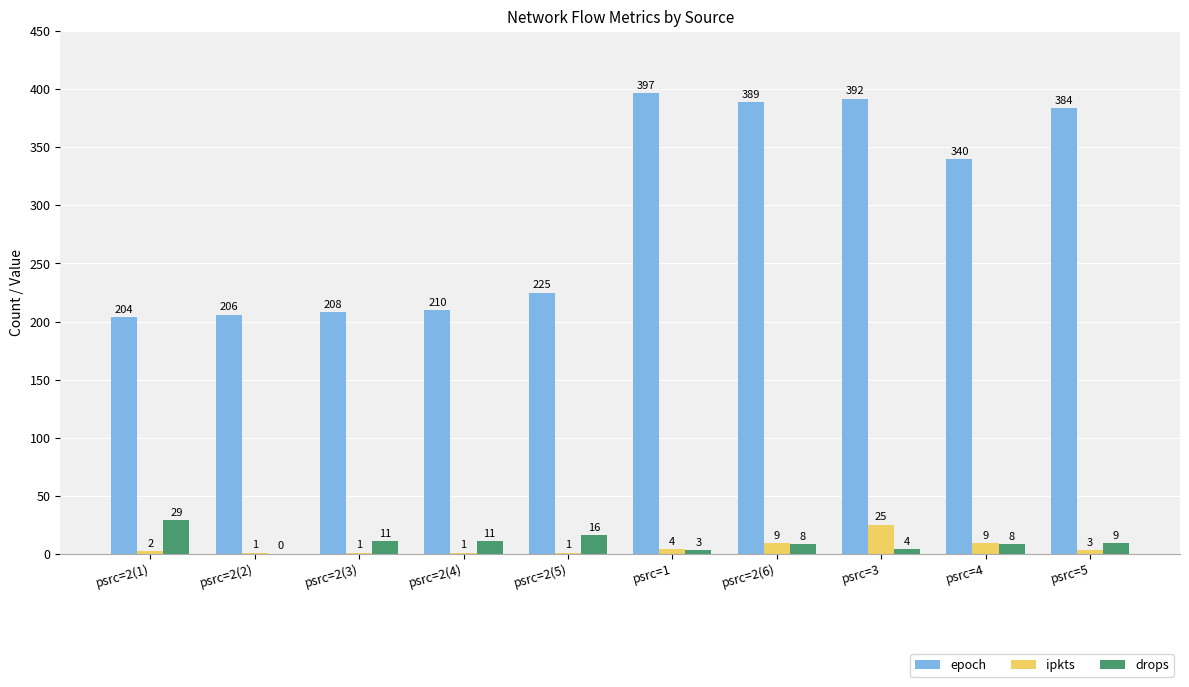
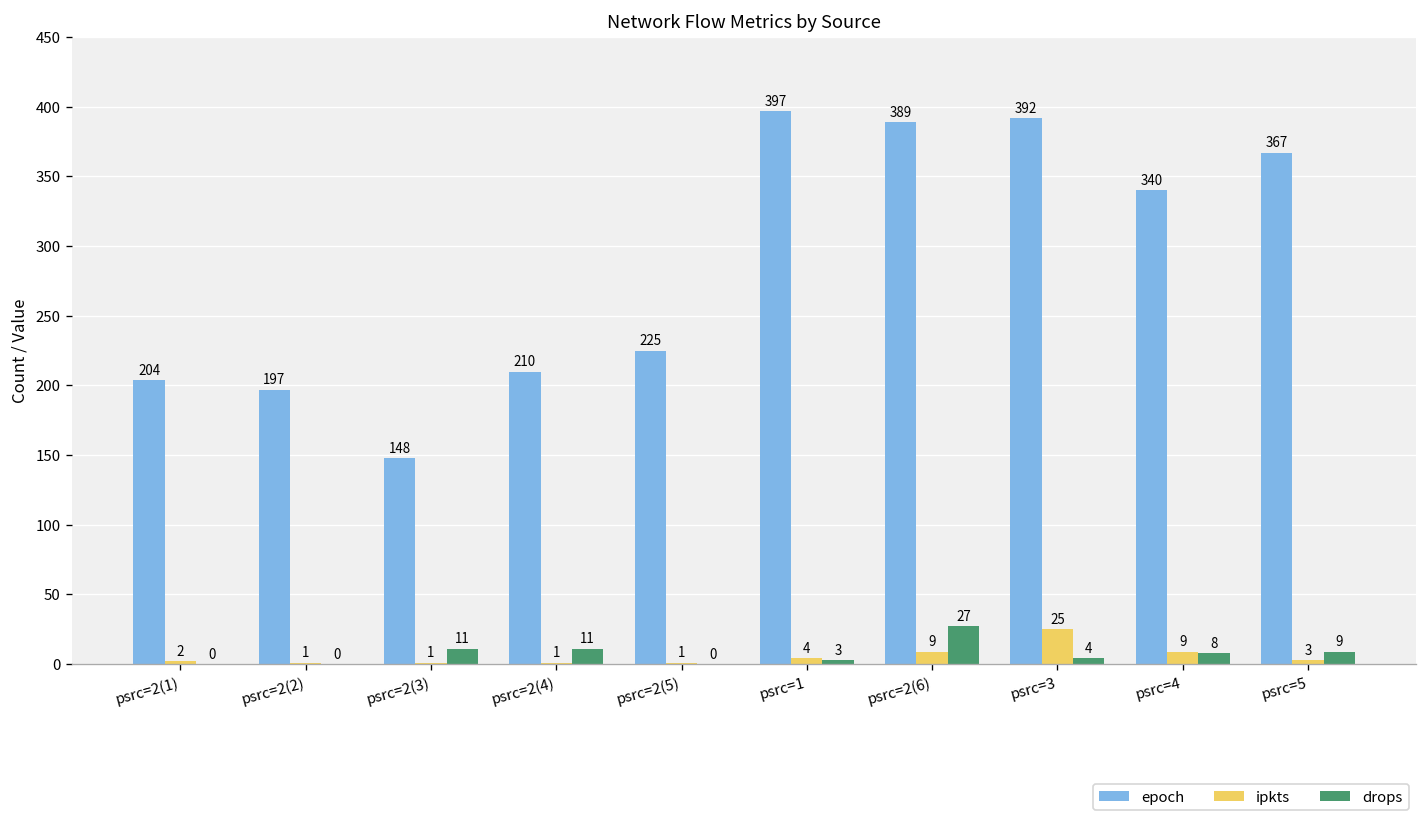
  {
    "epoch": {
      "psrc=2(1)": 204,
-     "psrc=2(2)": 206,
-     "psrc=2(3)": 208,
+     "psrc=2(2)": 197,
+     "psrc=2(3)": 148,
      "psrc=2(4)": 210,
      "psrc=2(5)": 225,
      "psrc=1": 397,
      "psrc=2(6)": 389,
      "psrc=3": 392,
      "psrc=4": 340,
-     "psrc=5": 384
+     "psrc=5": 367
    },
    "ipkts": {
      "psrc=2(1)": 2,
      "psrc=2(2)": 1,
      "psrc=2(3)": 1,
      "psrc=2(4)": 1,
      "psrc=2(5)": 1,
      "psrc=1": 4,
      "psrc=2(6)": 9,
      "psrc=3": 25,
      "psrc=4": 9,
      "psrc=5": 3
    },
    "drops": {
-     "psrc=2(1)": 29,
+     "psrc=2(1)": 0,
      "psrc=2(2)": 0,
      "psrc=2(3)": 11,
      "psrc=2(4)": 11,
-     "psrc=2(5)": 16,
+     "psrc=2(5)": 0,
      "psrc=1": 3,
-     "psrc=2(6)": 8,
+     "psrc=2(6)": 27,
      "psrc=3": 4,
      "psrc=4": 8,
      "psrc=5": 9
    }
  }
